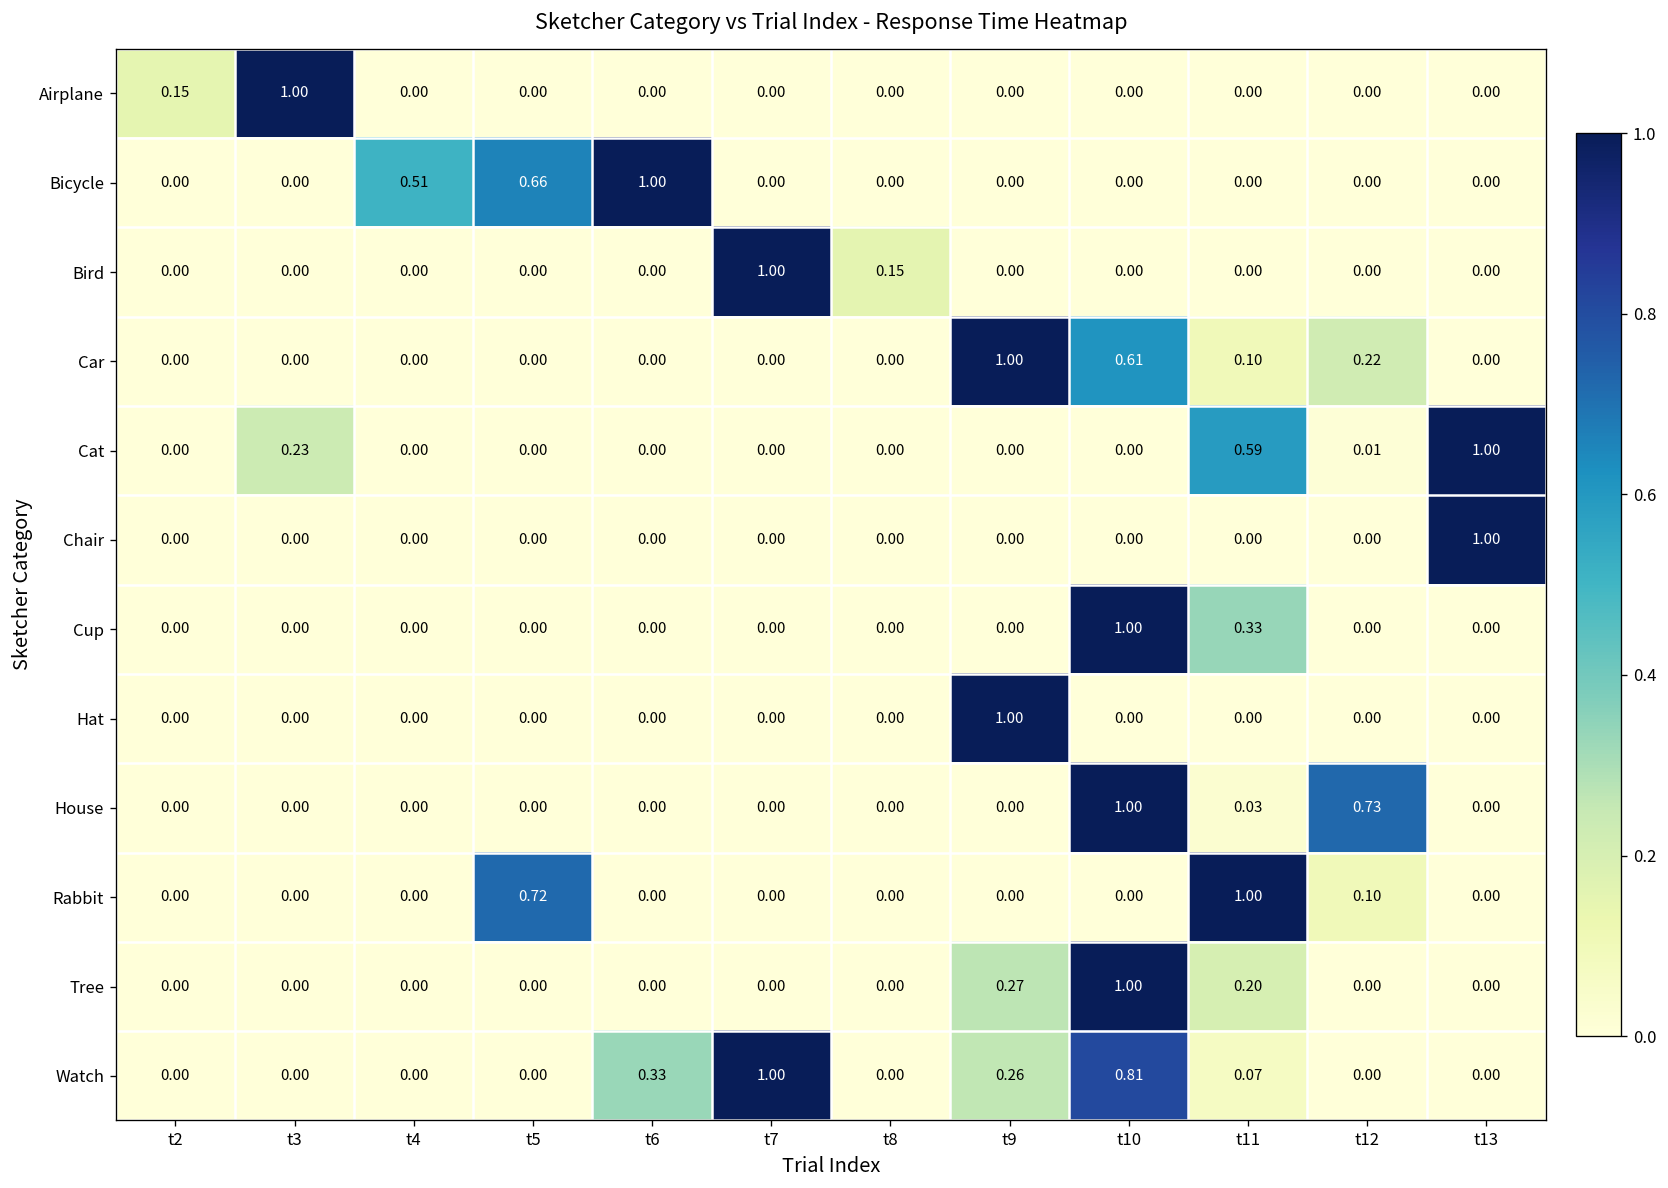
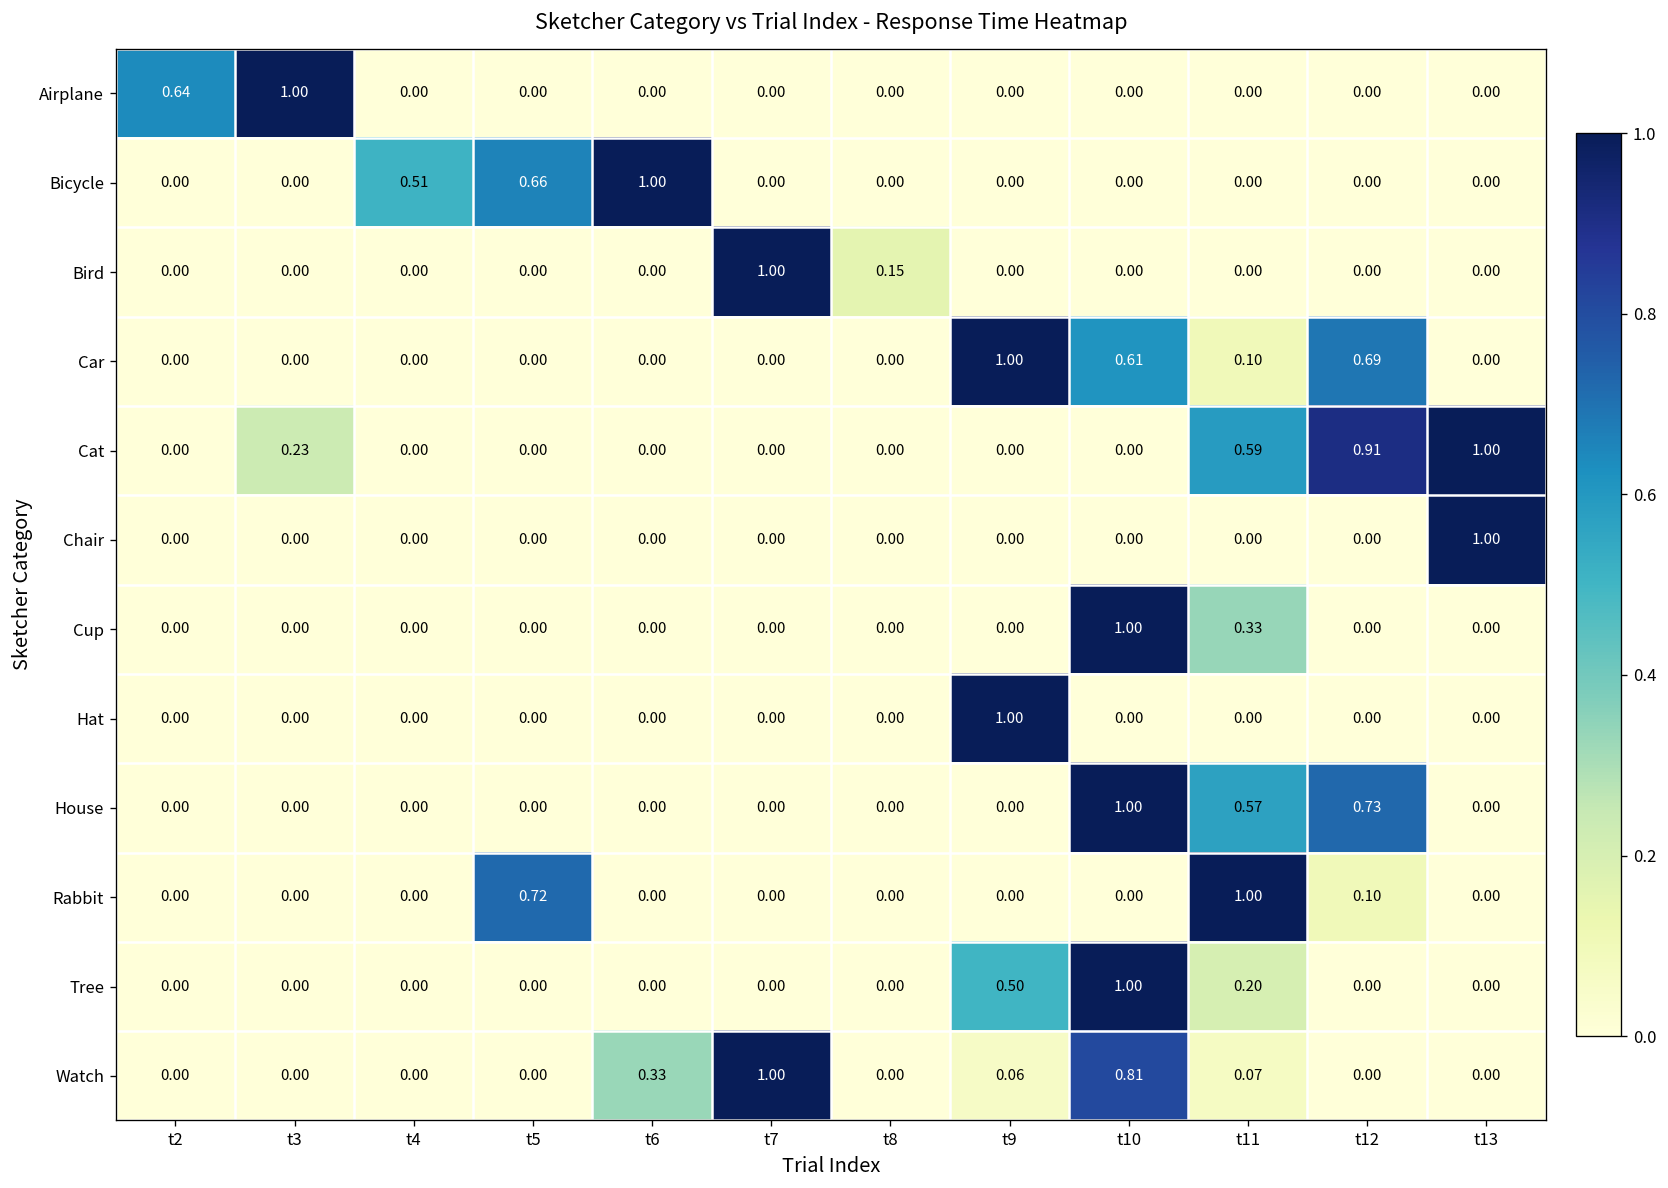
  {
    "Airplane": {
-     "t2": 0.15,
+     "t2": 0.64,
      "t3": 1.00,
      "t4": 0.00,
      "t5": 0.00,
      "t6": 0.00,
      "t7": 0.00,
      "t8": 0.00,
      "t9": 0.00,
      "t10": 0.00,
      "t11": 0.00,
      "t12": 0.00,
      "t13": 0.00
    },
    "Bicycle": {
      "t2": 0.00,
      "t3": 0.00,
      "t4": 0.51,
      "t5": 0.66,
      "t6": 1.00,
      "t7": 0.00,
      "t8": 0.00,
      "t9": 0.00,
      "t10": 0.00,
      "t11": 0.00,
      "t12": 0.00,
      "t13": 0.00
    },
    "Bird": {
      "t2": 0.00,
      "t3": 0.00,
      "t4": 0.00,
      "t5": 0.00,
      "t6": 0.00,
      "t7": 1.00,
      "t8": 0.15,
      "t9": 0.00,
      "t10": 0.00,
      "t11": 0.00,
      "t12": 0.00,
      "t13": 0.00
    },
    "Car": {
      "t2": 0.00,
      "t3": 0.00,
      "t4": 0.00,
      "t5": 0.00,
      "t6": 0.00,
      "t7": 0.00,
      "t8": 0.00,
      "t9": 1.00,
      "t10": 0.61,
      "t11": 0.10,
-     "t12": 0.22,
+     "t12": 0.69,
      "t13": 0.00
    },
    "Cat": {
      "t2": 0.00,
      "t3": 0.23,
      "t4": 0.00,
      "t5": 0.00,
      "t6": 0.00,
      "t7": 0.00,
      "t8": 0.00,
      "t9": 0.00,
      "t10": 0.00,
      "t11": 0.59,
-     "t12": 0.01,
+     "t12": 0.91,
      "t13": 1.00
    },
    "Chair": {
      "t2": 0.00,
      "t3": 0.00,
      "t4": 0.00,
      "t5": 0.00,
      "t6": 0.00,
      "t7": 0.00,
      "t8": 0.00,
      "t9": 0.00,
      "t10": 0.00,
      "t11": 0.00,
      "t12": 0.00,
      "t13": 1.00
    },
    "Cup": {
      "t2": 0.00,
      "t3": 0.00,
      "t4": 0.00,
      "t5": 0.00,
      "t6": 0.00,
      "t7": 0.00,
      "t8": 0.00,
      "t9": 0.00,
      "t10": 1.00,
      "t11": 0.33,
      "t12": 0.00,
      "t13": 0.00
    },
    "Hat": {
      "t2": 0.00,
      "t3": 0.00,
      "t4": 0.00,
      "t5": 0.00,
      "t6": 0.00,
      "t7": 0.00,
      "t8": 0.00,
      "t9": 1.00,
      "t10": 0.00,
      "t11": 0.00,
      "t12": 0.00,
      "t13": 0.00
    },
    "House": {
      "t2": 0.00,
      "t3": 0.00,
      "t4": 0.00,
      "t5": 0.00,
      "t6": 0.00,
      "t7": 0.00,
      "t8": 0.00,
      "t9": 0.00,
      "t10": 1.00,
-     "t11": 0.03,
+     "t11": 0.57,
      "t12": 0.73,
      "t13": 0.00
    },
    "Rabbit": {
      "t2": 0.00,
      "t3": 0.00,
      "t4": 0.00,
      "t5": 0.72,
      "t6": 0.00,
      "t7": 0.00,
      "t8": 0.00,
      "t9": 0.00,
      "t10": 0.00,
      "t11": 1.00,
      "t12": 0.10,
      "t13": 0.00
    },
    "Tree": {
      "t2": 0.00,
      "t3": 0.00,
      "t4": 0.00,
      "t5": 0.00,
      "t6": 0.00,
      "t7": 0.00,
      "t8": 0.00,
-     "t9": 0.27,
+     "t9": 0.50,
      "t10": 1.00,
      "t11": 0.20,
      "t12": 0.00,
      "t13": 0.00
    },
    "Watch": {
      "t2": 0.00,
      "t3": 0.00,
      "t4": 0.00,
      "t5": 0.00,
      "t6": 0.33,
      "t7": 1.00,
      "t8": 0.00,
-     "t9": 0.26,
+     "t9": 0.06,
      "t10": 0.81,
      "t11": 0.07,
      "t12": 0.00,
      "t13": 0.00
    }
  }
